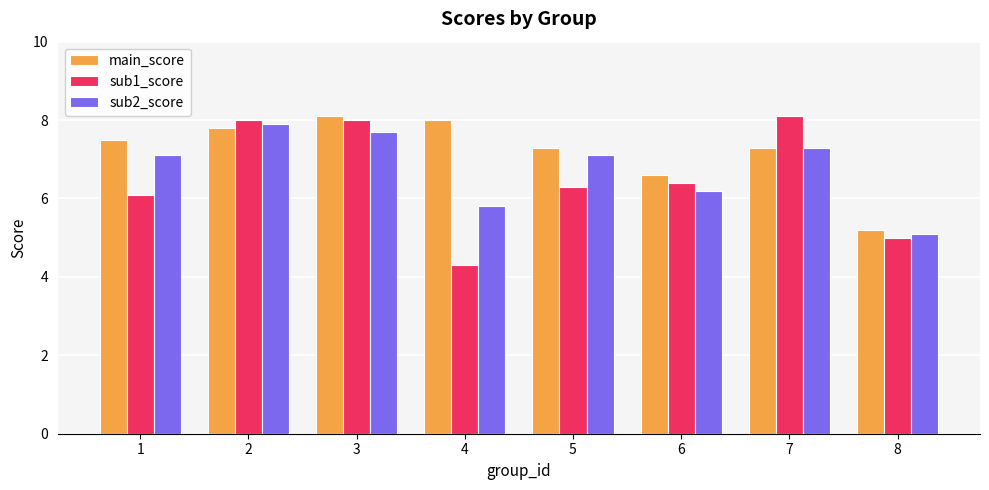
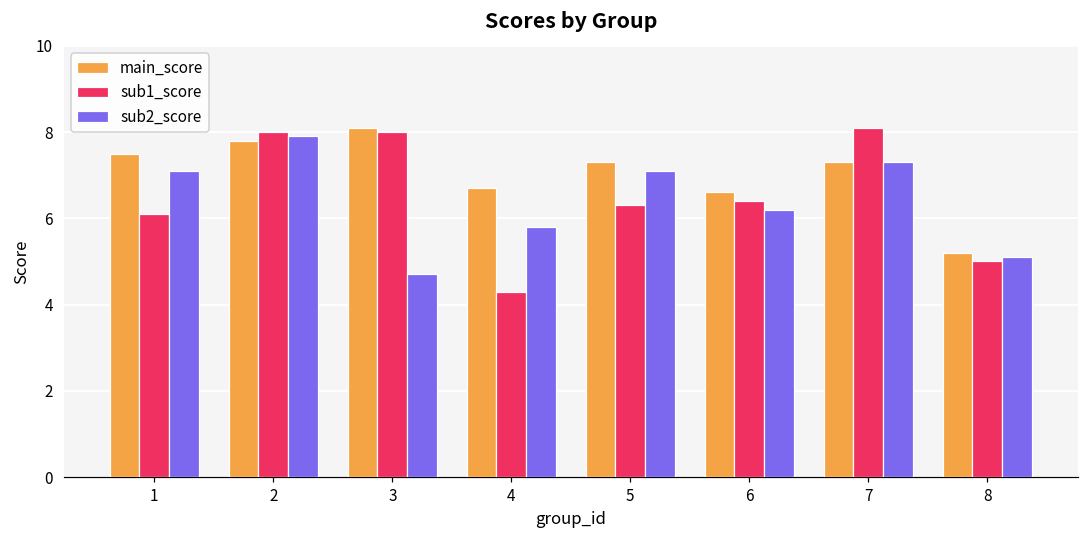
  {
    "main_score": {
      "1": 7.5,
      "2": 7.8,
      "3": 8.1,
-     "4": 8.0,
+     "4": 6.7,
      "5": 7.3,
      "6": 6.6,
      "7": 7.3,
      "8": 5.2
    },
    "sub1_score": {
      "1": 6.1,
      "2": 8.0,
      "3": 8.0,
      "4": 4.3,
      "5": 6.3,
      "6": 6.4,
      "7": 8.1,
      "8": 5.0
    },
    "sub2_score": {
      "1": 7.1,
      "2": 7.9,
-     "3": 7.7,
+     "3": 4.7,
      "4": 5.8,
      "5": 7.1,
      "6": 6.2,
      "7": 7.3,
      "8": 5.1
    }
  }
